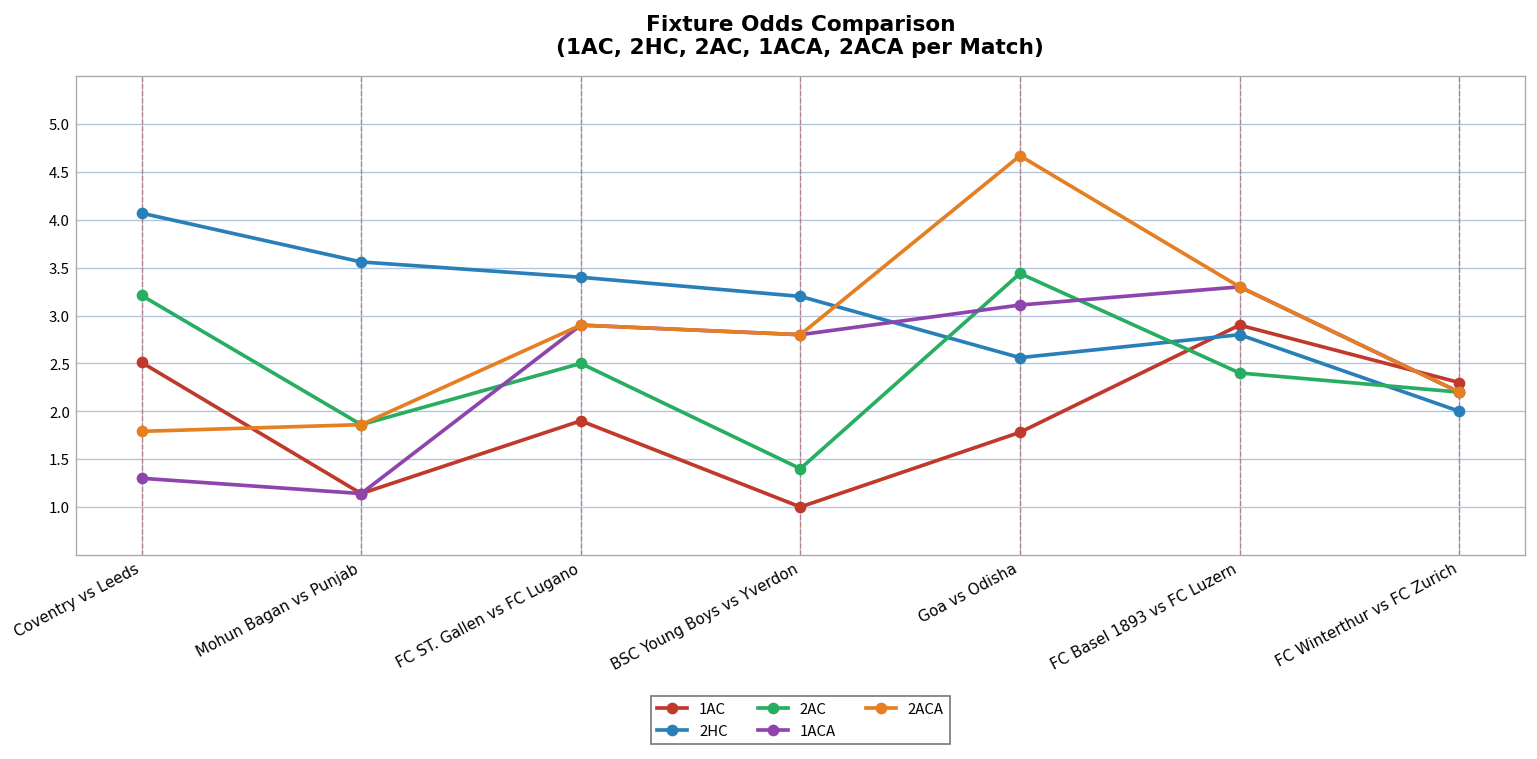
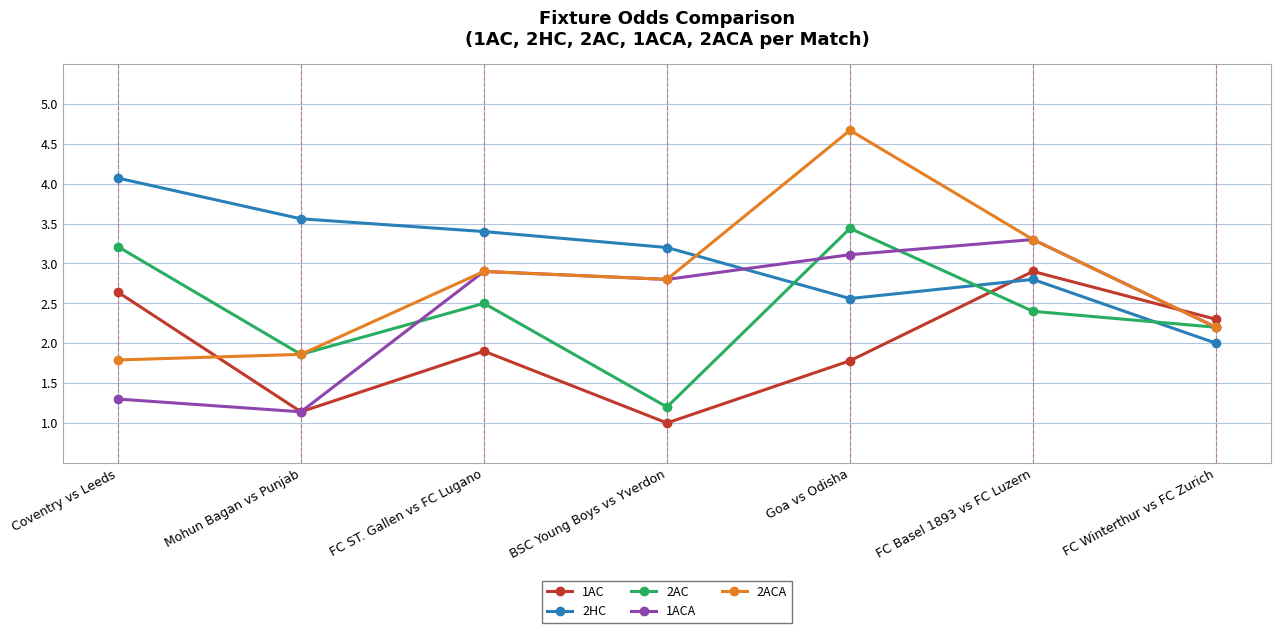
  {
    "1AC": {
-     "Coventry vs Leeds": 2.5,
+     "Coventry vs Leeds": 2.6,
      "FC ST. Gallen vs FC Lugano": 1.9,
      "BSC Young Boys vs Yverdon": 1.0,
      "Goa vs Odisha": 1.8,
      "FC Basel 1893 vs FC Luzern": 2.9,
      "FC Winterthur vs FC Zurich": 2.3
    },
    "2HC": {
      "Coventry vs Leeds": 4.1,
      "Mohun Bagan vs Punjab": 3.6,
      "FC ST. Gallen vs FC Lugano": 3.4,
      "BSC Young Boys vs Yverdon": 3.2,
      "Goa vs Odisha": 2.6,
      "FC Basel 1893 vs FC Luzern": 2.8,
      "FC Winterthur vs FC Zurich": 2.0
    },
    "2AC": {
      "Coventry vs Leeds": 3.2,
      "FC ST. Gallen vs FC Lugano": 2.5,
-     "BSC Young Boys vs Yverdon": 1.4,
+     "BSC Young Boys vs Yverdon": 1.2,
      "Goa vs Odisha": 3.4,
      "FC Basel 1893 vs FC Luzern": 2.4
    },
    "1ACA": {
      "Coventry vs Leeds": 1.3,
      "Goa vs Odisha": 3.1
    },
    "2ACA": {
      "Coventry vs Leeds": 1.8,
      "Goa vs Odisha": 4.7
    }
  }
